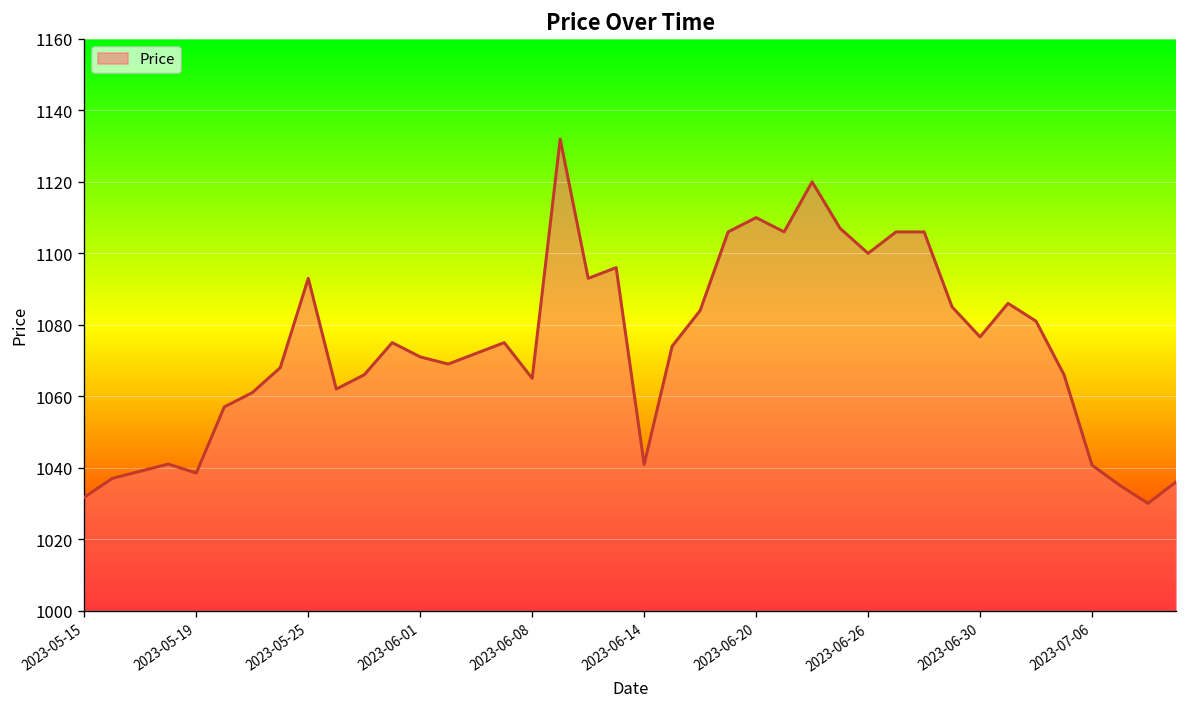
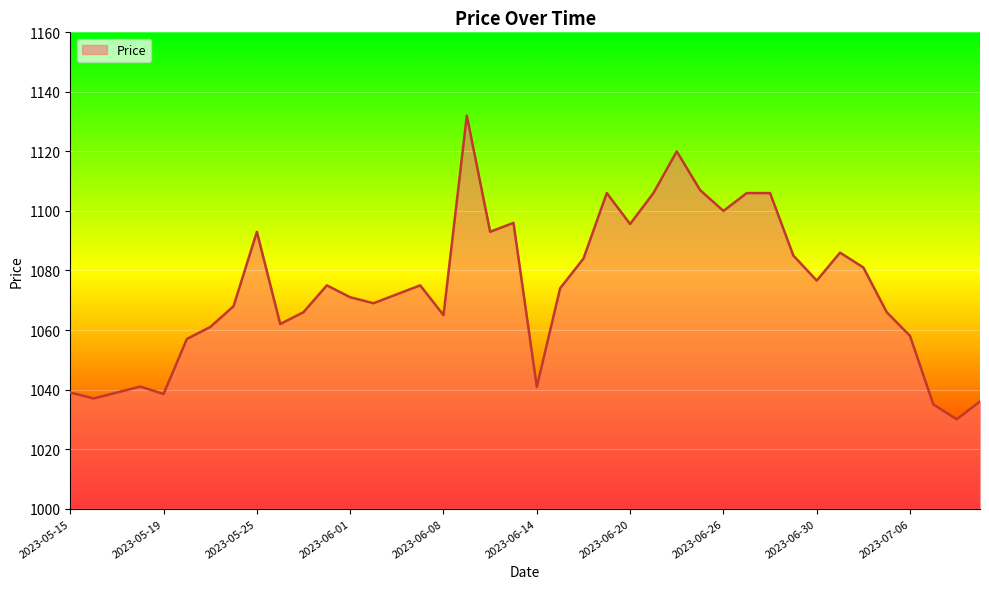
  {
-   "2023-05-15": 1032,
+   "2023-05-15": 1039,
    "2023-05-19": 1039,
    "2023-05-25": 1093,
    "2023-06-01": 1071,
    "2023-06-08": 1065,
    "2023-06-14": 1041,
-   "2023-06-20": 1110,
+   "2023-06-20": 1096,
    "2023-06-26": 1100,
    "2023-06-30": 1077,
-   "2023-07-06": 1041
+   "2023-07-06": 1058
  }
